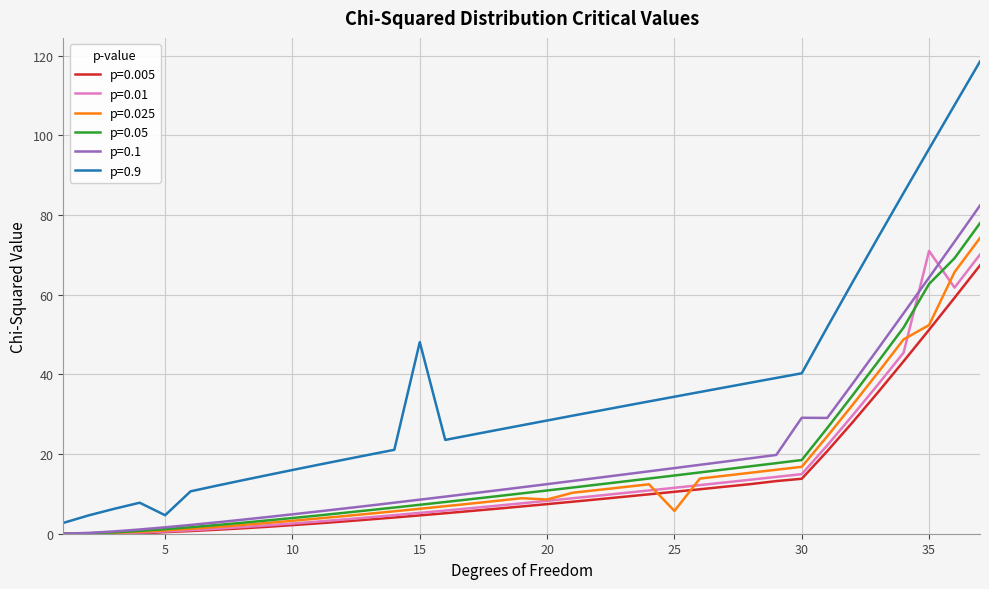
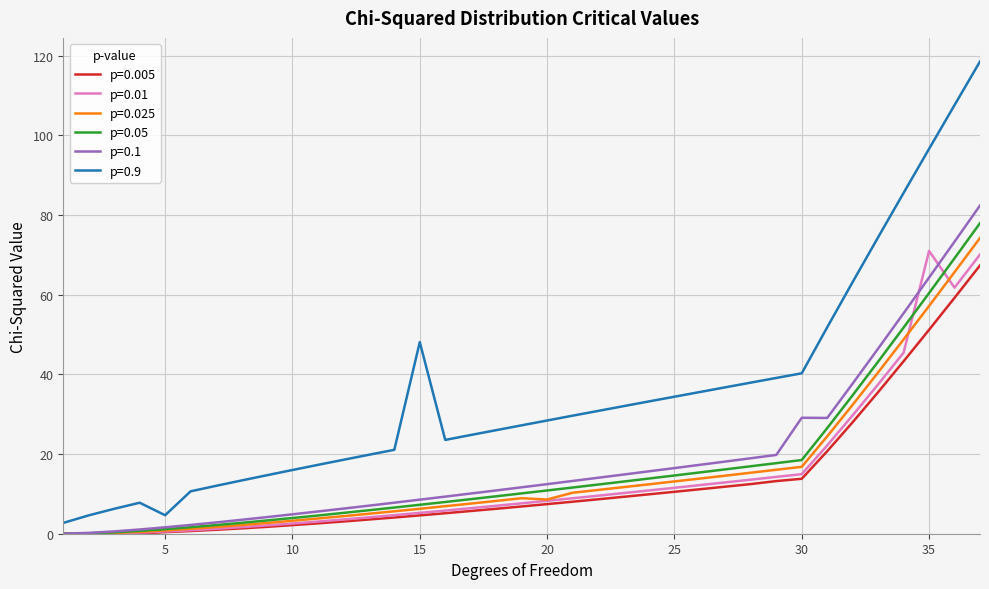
  {
    "p=0.005": {
      "20": 7,
      "25": 11,
      "30": 14,
      "35": 51
    },
    "p=0.01": {
      "25": 12,
      "30": 15,
      "35": 71
    },
    "p=0.025": {
      "10": 3,
      "15": 6,
-     "25": 6,
+     "25": 13,
      "30": 17,
-     "35": 52
+     "35": 57
    },
    "p=0.05": {
      "10": 4,
      "15": 7,
      "20": 11,
      "25": 15,
      "30": 18,
-     "35": 63
+     "35": 60
    },
    "p=0.1": {
      "10": 5,
      "15": 9,
      "20": 12,
      "25": 16,
      "30": 29,
      "35": 64
    },
    "p=0.9": {
      "5": 5,
      "10": 16,
      "15": 48,
      "20": 28,
      "25": 34,
      "30": 40,
      "35": 97
    }
  }
